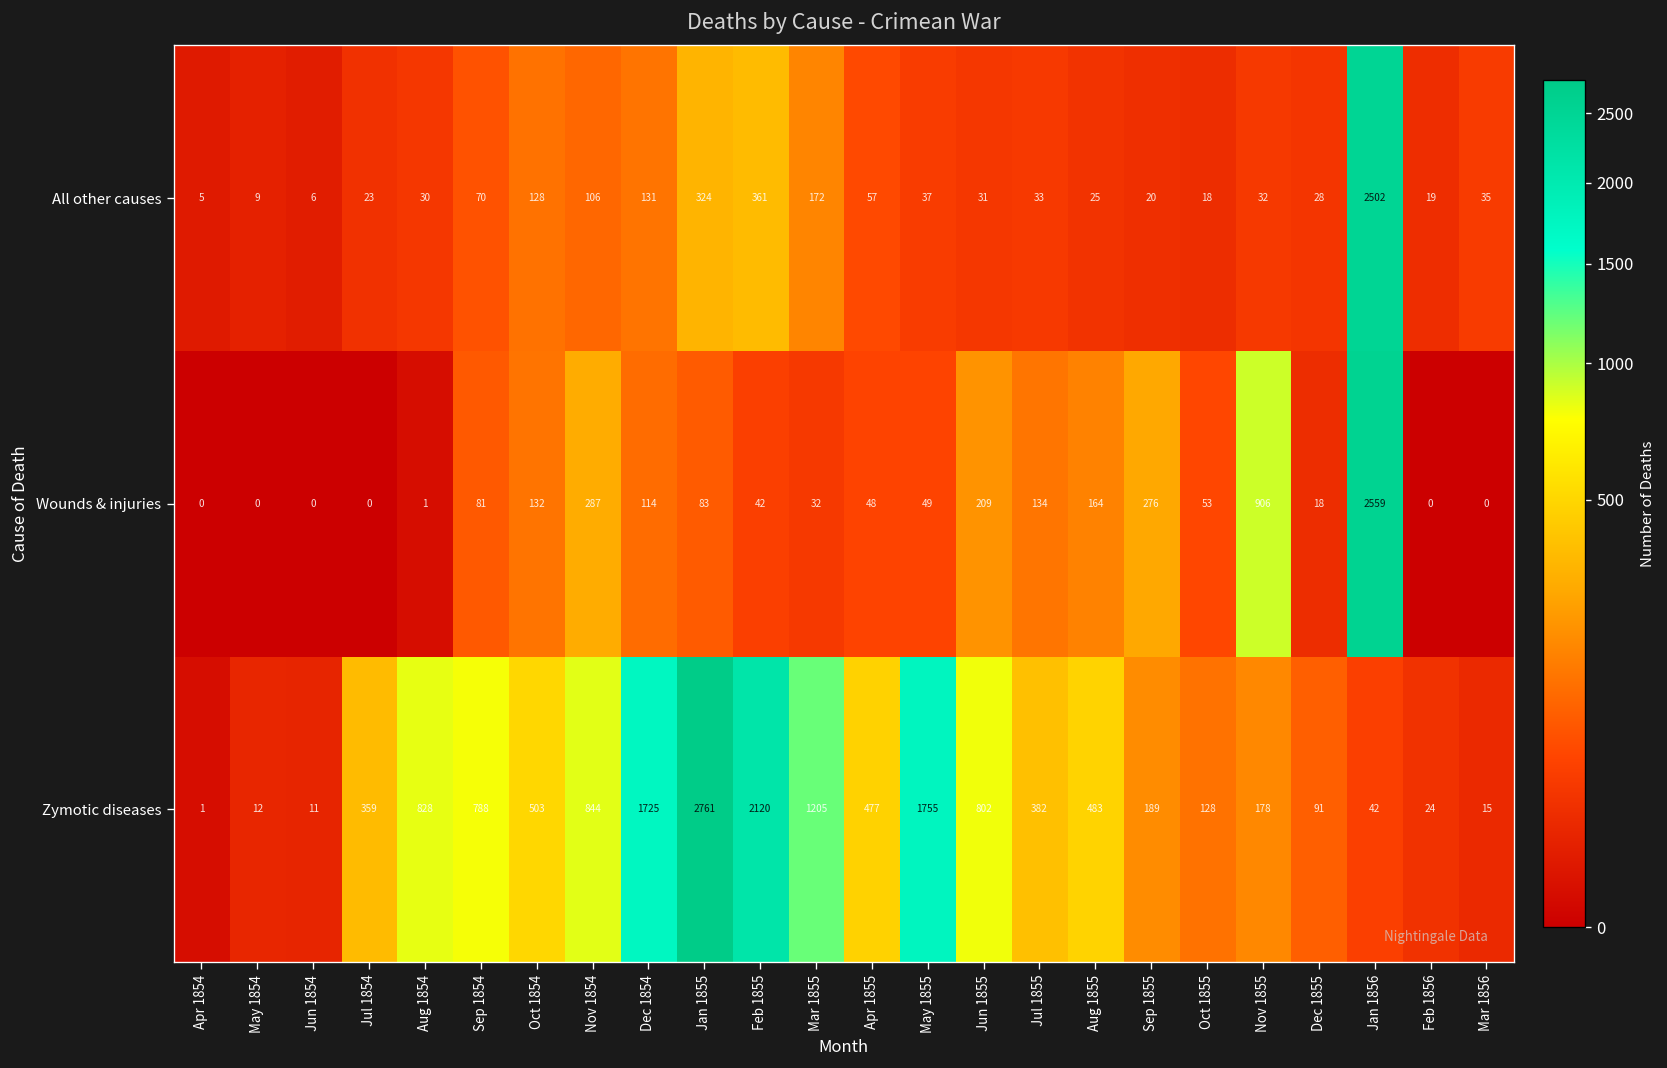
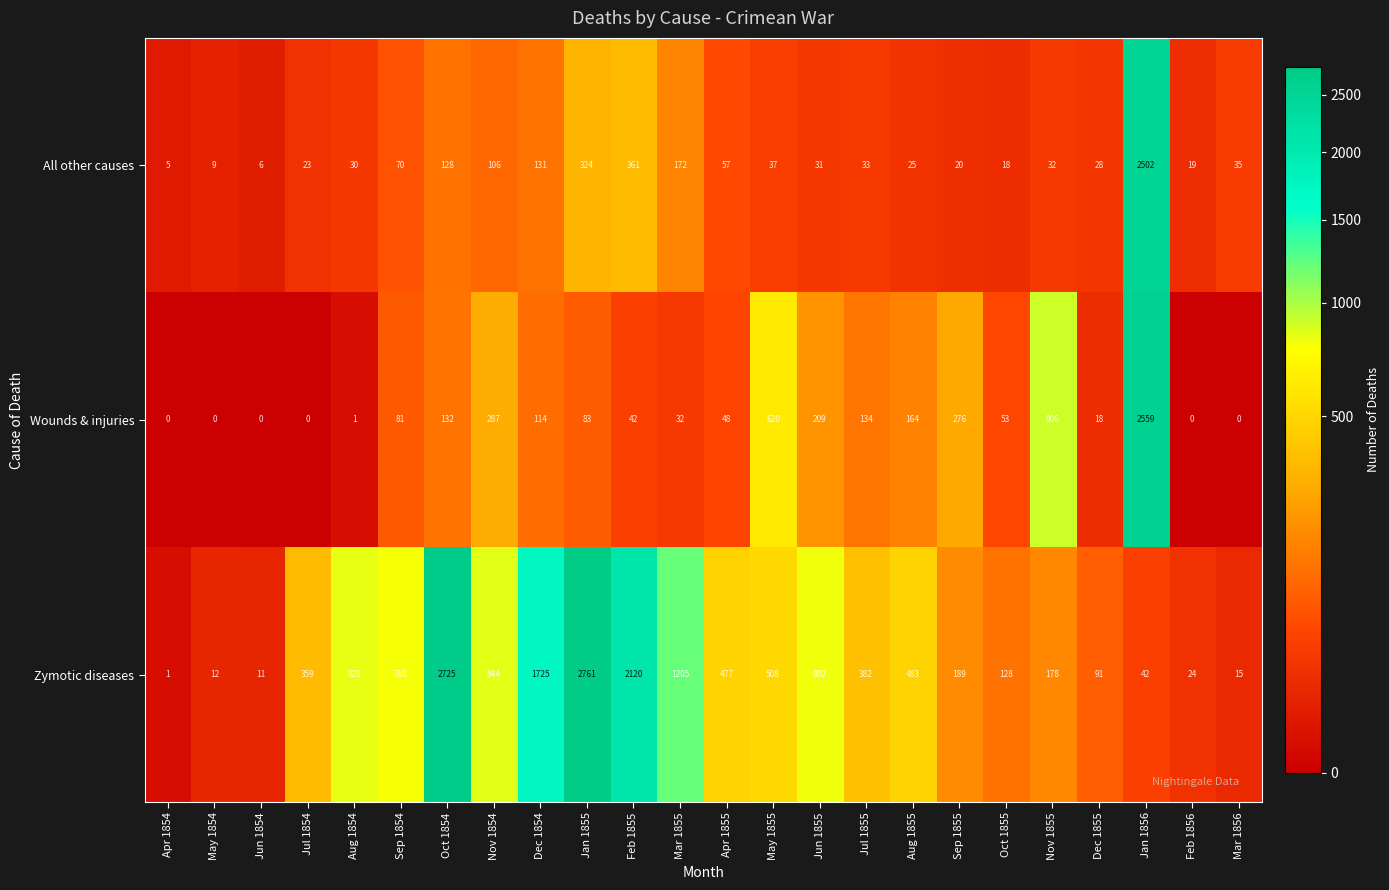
  {
    "All other causes": {
      "Apr 1854": 5,
      "May 1854": 9,
      "Jun 1854": 6,
      "Jul 1854": 23,
      "Aug 1854": 30,
      "Sep 1854": 70,
      "Oct 1854": 128,
      "Nov 1854": 106,
      "Dec 1854": 131,
      "Jan 1855": 324,
      "Feb 1855": 361,
      "Mar 1855": 172,
      "Apr 1855": 57,
      "May 1855": 37,
      "Jun 1855": 31,
      "Jul 1855": 33,
      "Aug 1855": 25,
      "Sep 1855": 20,
      "Oct 1855": 18,
      "Nov 1855": 32,
      "Dec 1855": 28,
      "Jan 1856": 2502,
      "Feb 1856": 19,
      "Mar 1856": 35
    },
    "Wounds & injuries": {
      "Apr 1854": 0,
      "May 1854": 0,
      "Jun 1854": 0,
      "Jul 1854": 0,
      "Aug 1854": 1,
      "Sep 1854": 81,
      "Oct 1854": 132,
      "Nov 1854": 287,
      "Dec 1854": 114,
      "Jan 1855": 83,
      "Feb 1855": 42,
      "Mar 1855": 32,
      "Apr 1855": 48,
-     "May 1855": 49,
+     "May 1855": 620,
      "Jun 1855": 209,
      "Jul 1855": 134,
      "Aug 1855": 164,
      "Sep 1855": 276,
      "Oct 1855": 53,
      "Nov 1855": 906,
      "Dec 1855": 18,
      "Jan 1856": 2559,
      "Feb 1856": 0,
      "Mar 1856": 0
    },
    "Zymotic diseases": {
      "Apr 1854": 1,
      "May 1854": 12,
      "Jun 1854": 11,
      "Jul 1854": 359,
      "Aug 1854": 828,
      "Sep 1854": 788,
-     "Oct 1854": 503,
+     "Oct 1854": 2725,
      "Nov 1854": 844,
      "Dec 1854": 1725,
      "Jan 1855": 2761,
      "Feb 1855": 2120,
      "Mar 1855": 1205,
      "Apr 1855": 477,
-     "May 1855": 1755,
+     "May 1855": 508,
      "Jun 1855": 802,
      "Jul 1855": 382,
      "Aug 1855": 483,
      "Sep 1855": 189,
      "Oct 1855": 128,
      "Nov 1855": 178,
      "Dec 1855": 91,
      "Jan 1856": 42,
      "Mar 1856": 15
    }
  }
